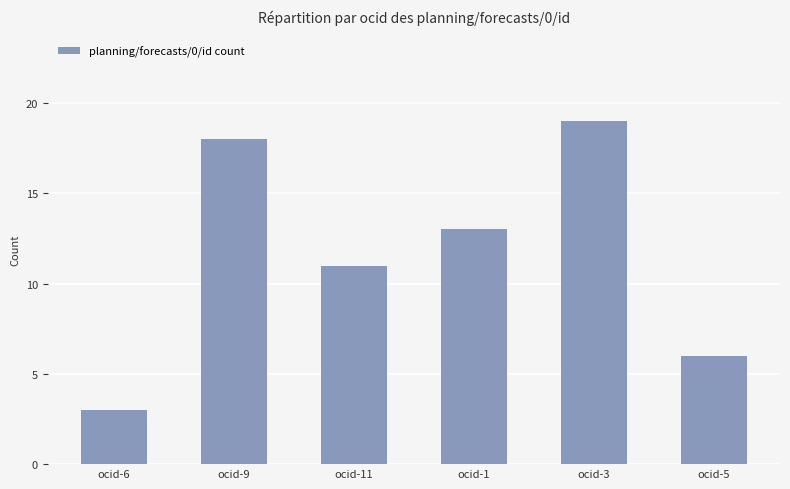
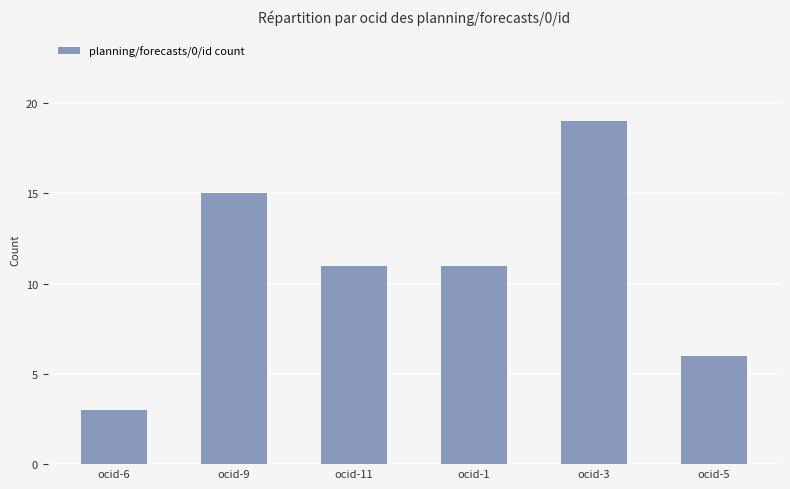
  {
    "ocid-6": 3,
-   "ocid-9": 18,
+   "ocid-9": 15,
    "ocid-11": 11,
-   "ocid-1": 13,
+   "ocid-1": 11,
    "ocid-3": 19,
    "ocid-5": 6
  }
